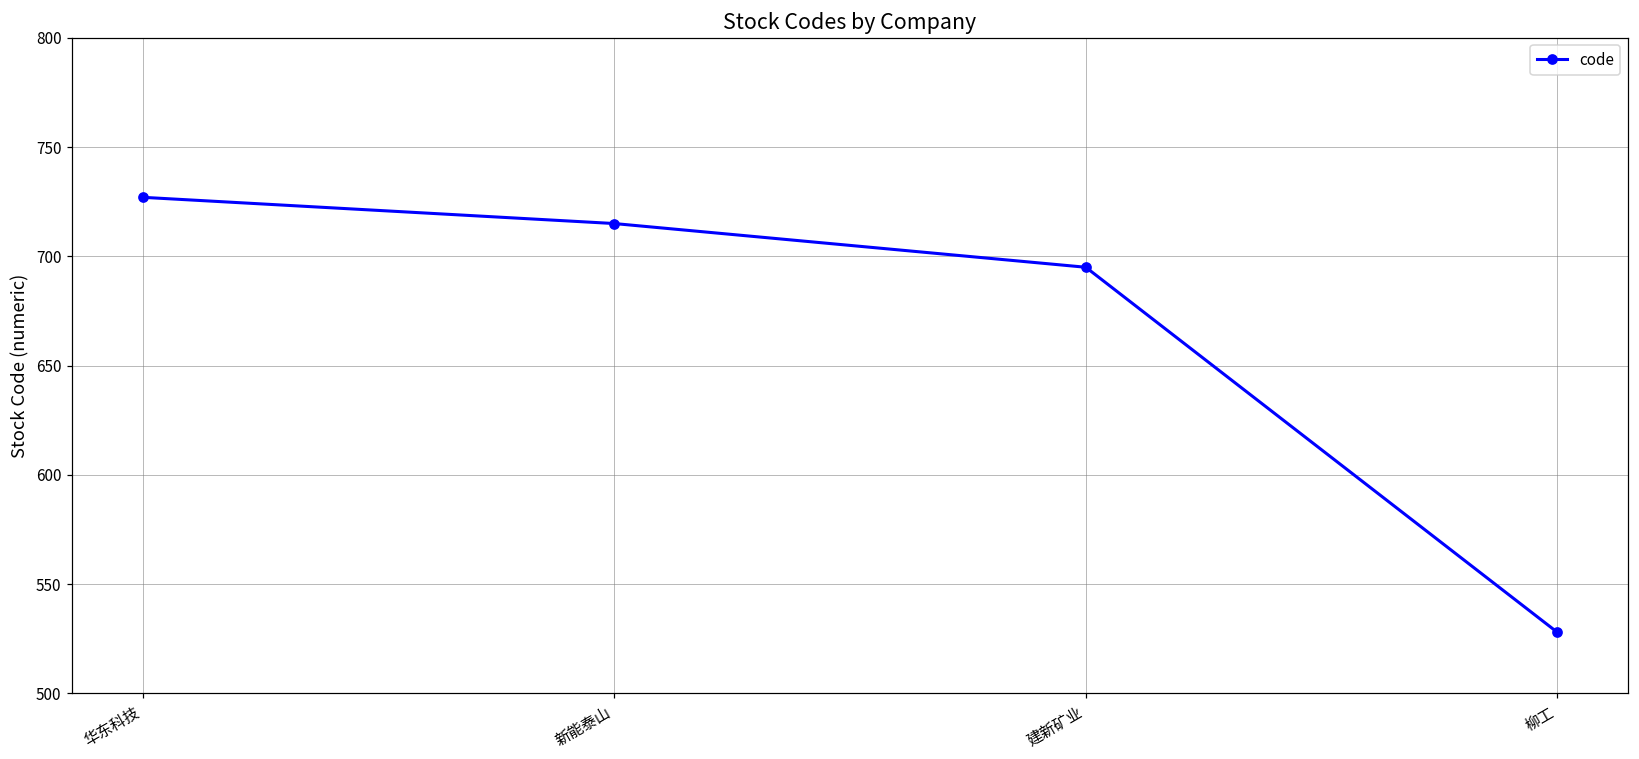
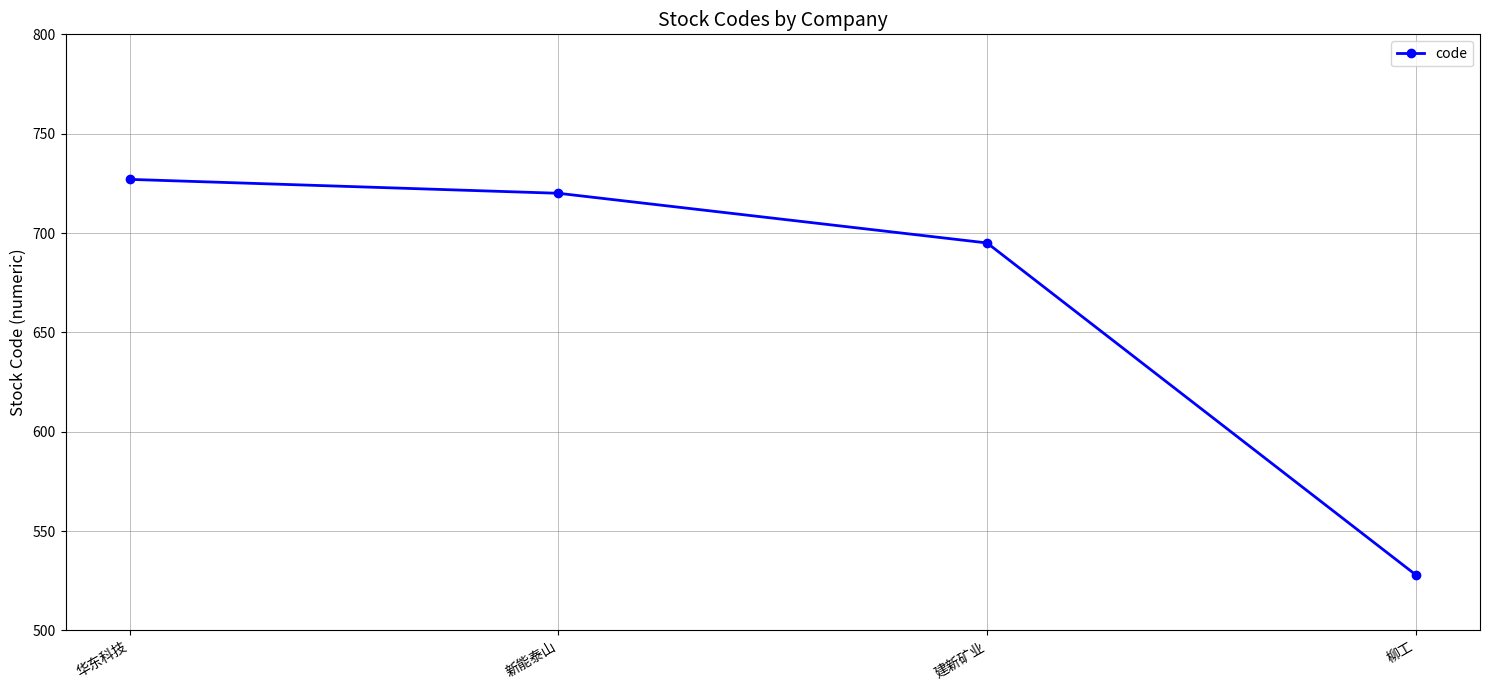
  {
    "华东科技": 727,
-   "新能泰山": 715,
+   "新能泰山": 720,
    "建新矿业": 695,
    "柳工": 528
  }
